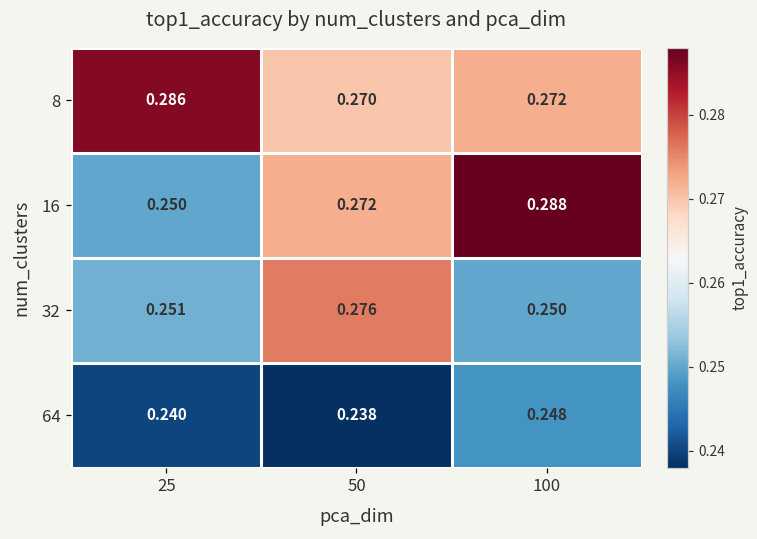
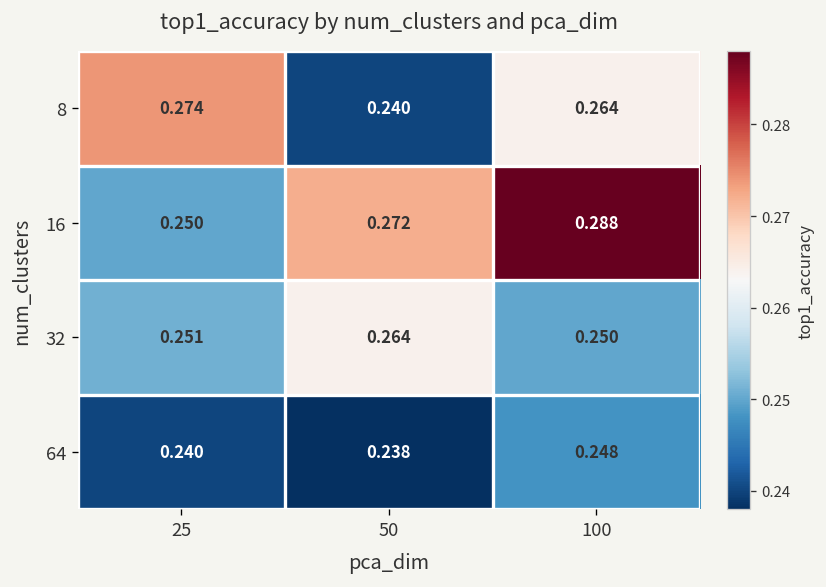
  {
    "8": {
-     "25": 0.286,
-     "50": 0.270,
-     "100": 0.272
+     "25": 0.274,
+     "50": 0.240,
+     "100": 0.264
    },
    "16": {
      "25": 0.250,
      "50": 0.272,
      "100": 0.288
    },
    "32": {
      "25": 0.251,
-     "50": 0.276,
+     "50": 0.264,
      "100": 0.250
    },
    "64": {
      "25": 0.240,
      "50": 0.238,
      "100": 0.248
    }
  }
